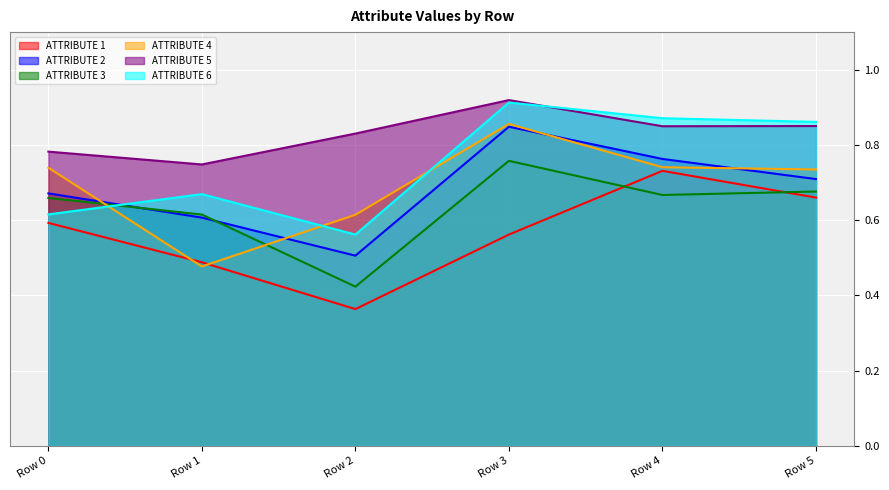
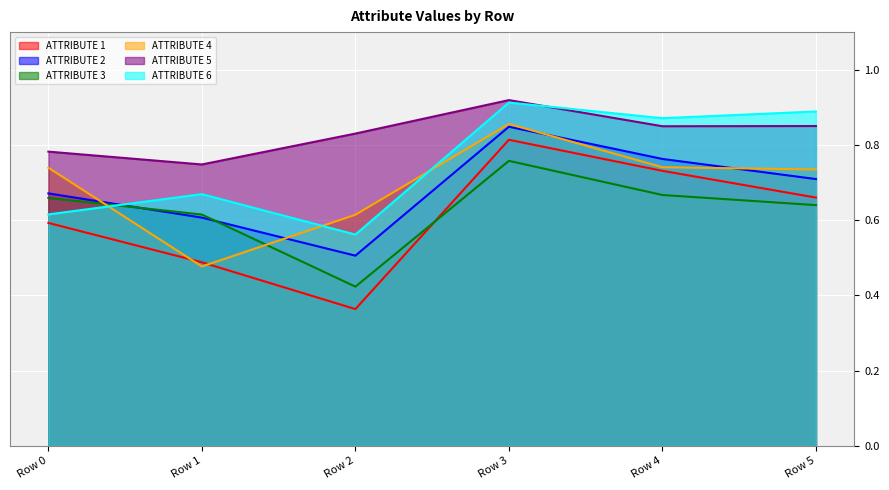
  {
    "ATTRIBUTE 1": {
      "Row 0": 0.59,
      "Row 1": 0.49,
      "Row 2": 0.36,
-     "Row 3": 0.56,
+     "Row 3": 0.81,
      "Row 4": 0.73,
      "Row 5": 0.66
    },
    "ATTRIBUTE 2": {
      "Row 0": 0.67,
      "Row 1": 0.61,
      "Row 2": 0.51,
      "Row 3": 0.85,
      "Row 4": 0.76,
      "Row 5": 0.71
    },
    "ATTRIBUTE 3": {
      "Row 0": 0.66,
      "Row 1": 0.61,
      "Row 2": 0.42,
      "Row 3": 0.76,
      "Row 4": 0.67,
-     "Row 5": 0.68
+     "Row 5": 0.64
    },
    "ATTRIBUTE 4": {
      "Row 0": 0.74,
      "Row 1": 0.48,
      "Row 2": 0.61,
      "Row 3": 0.86,
      "Row 4": 0.74,
      "Row 5": 0.73
    },
    "ATTRIBUTE 5": {
      "Row 0": 0.78,
      "Row 1": 0.75,
      "Row 2": 0.83,
      "Row 4": 0.85,
      "Row 5": 0.85
    },
    "ATTRIBUTE 6": {
      "Row 0": 0.62,
      "Row 1": 0.67,
      "Row 2": 0.56,
      "Row 4": 0.87,
-     "Row 5": 0.86
+     "Row 5": 0.89
    }
  }
